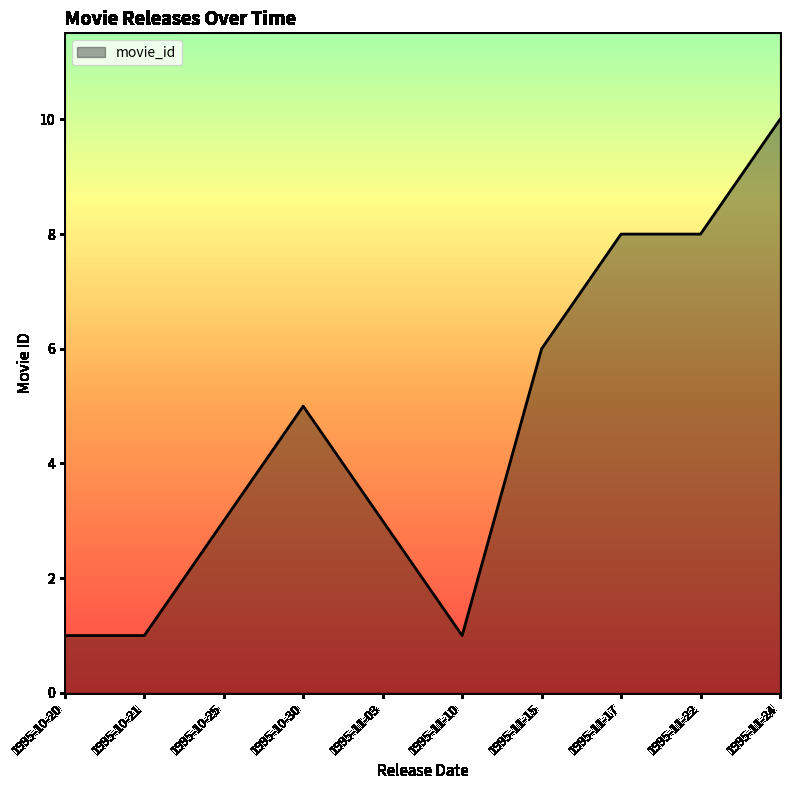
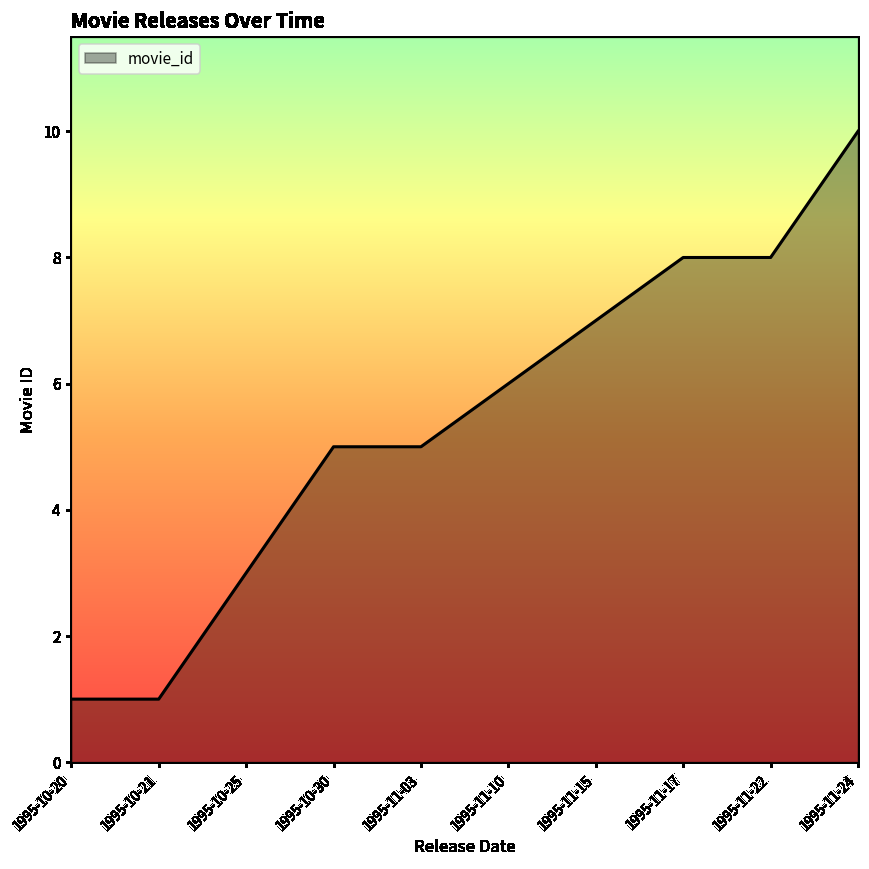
  {
    "1995-10-20": 1,
    "1995-10-21": 1,
    "1995-10-25": 3,
    "1995-10-30": 5,
-   "1995-11-03": 3,
-   "1995-11-10": 1,
-   "1995-11-15": 6,
+   "1995-11-03": 5,
+   "1995-11-10": 6,
+   "1995-11-15": 7,
    "1995-11-17": 8,
    "1995-11-22": 8,
    "1995-11-24": 10
  }
